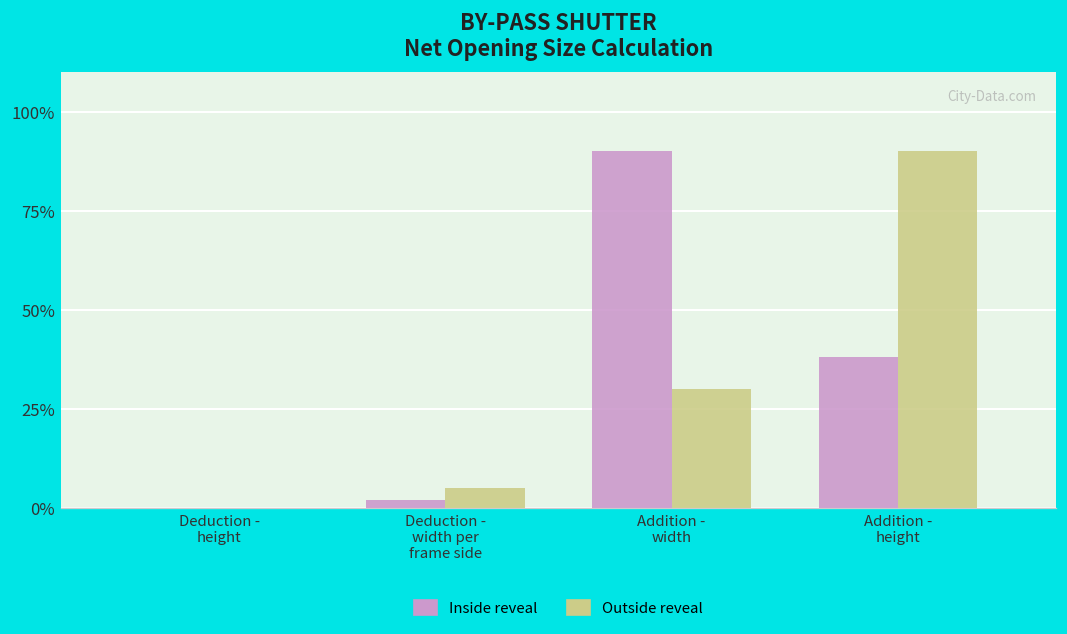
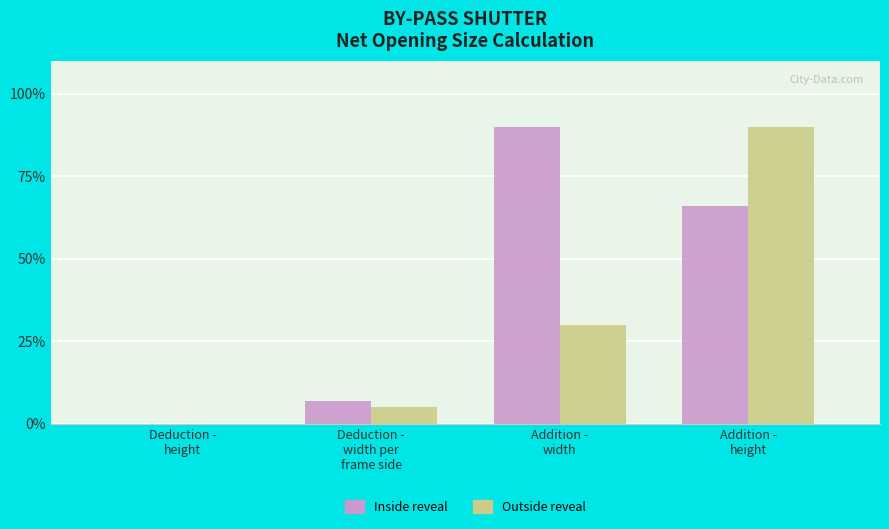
  {
    "Inside reveal": {
      "Deduction - height": "0%",
-     "Deduction - width per frame side": "2%",
+     "Deduction - width per frame side": "7%",
      "Addition - width": "90%",
-     "Addition - height": "38%"
+     "Addition - height": "66%"
    },
    "Outside reveal": {
      "Deduction - height": "0%",
      "Deduction - width per frame side": "5%",
      "Addition - width": "30%",
      "Addition - height": "90%"
    }
  }
